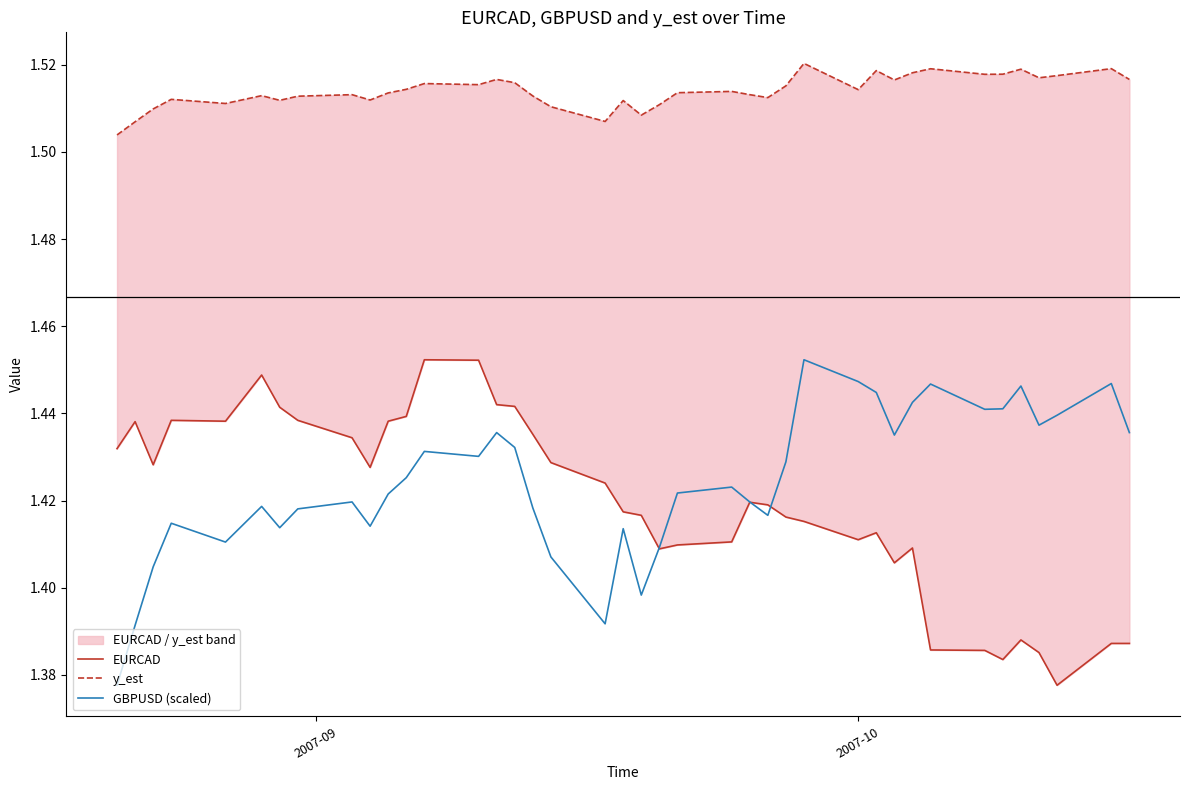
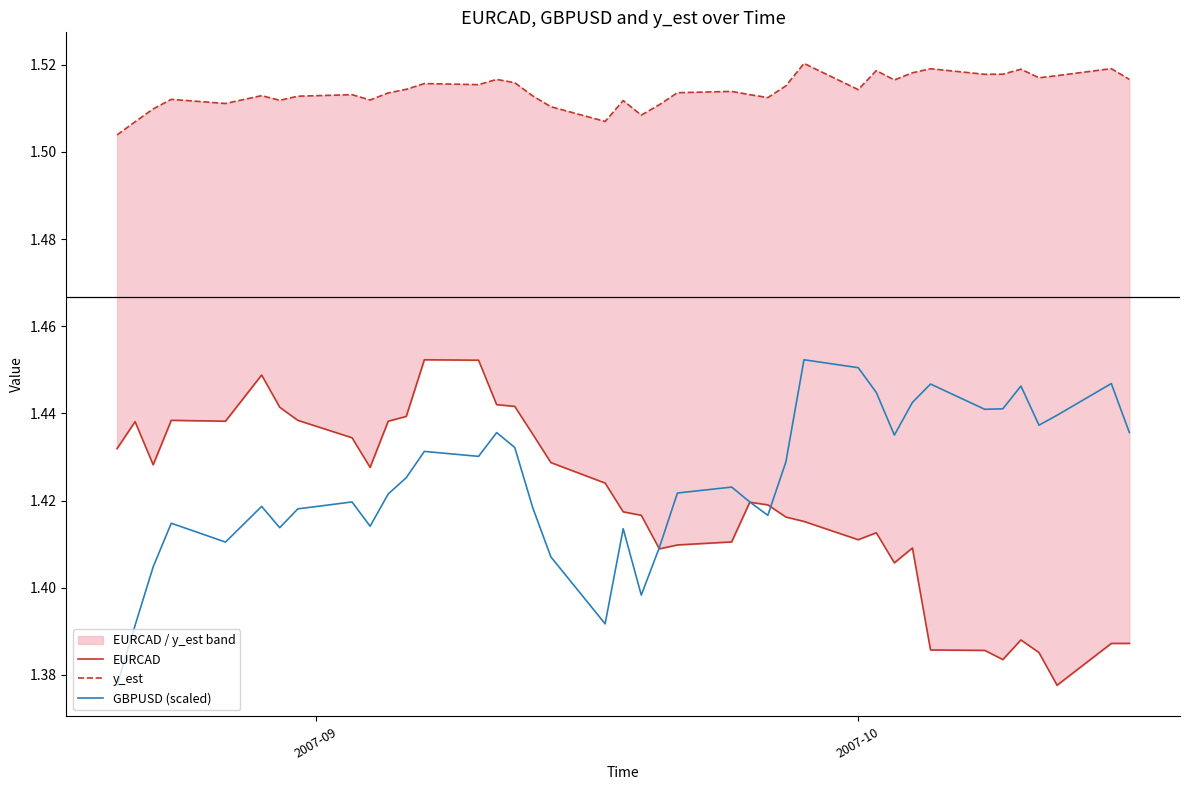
  {
    "EURCAD": {
      "2007-10": 1.411
    },
    "EURCAD / y_est band": {
      "2007-10": 1.514
    },
    "GBPUSD (scaled)": {
-     "2007-10": 1.447
+     "2007-10": 1.450
    }
  }
